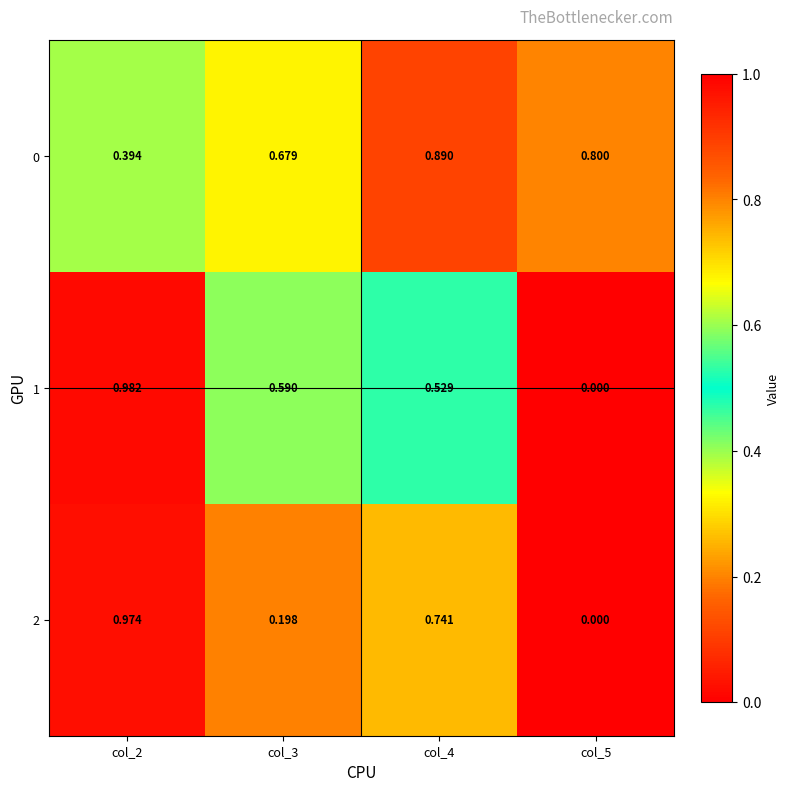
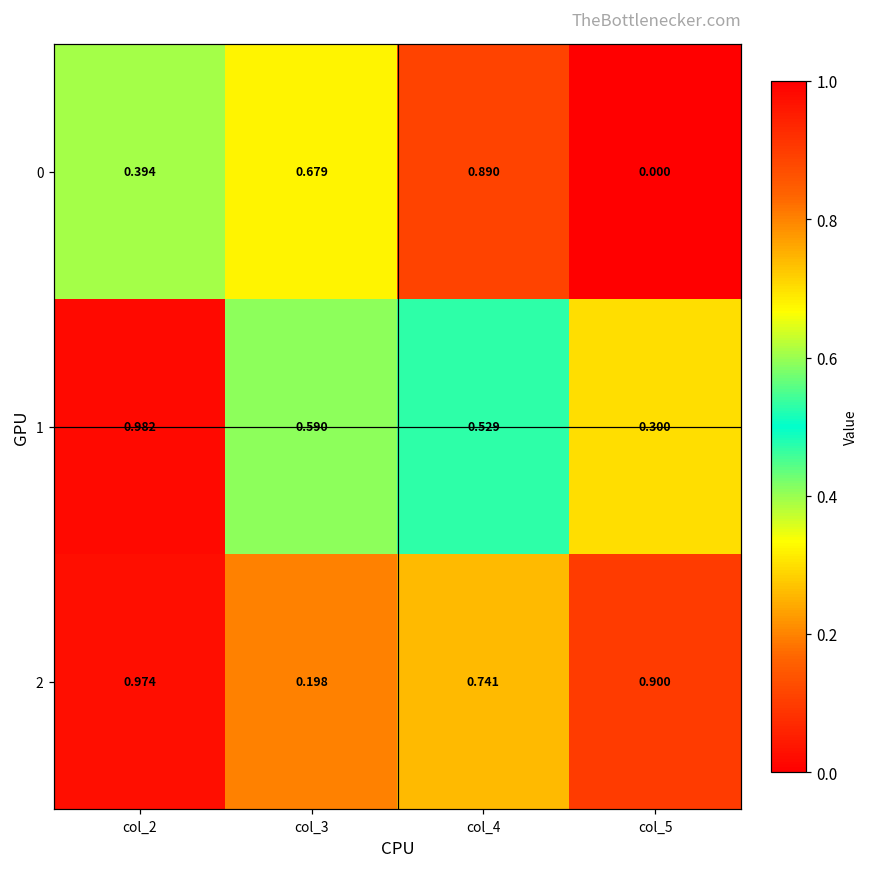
  {
    "0": {
      "col_2": 0.394,
      "col_3": 0.679,
      "col_4": 0.890,
-     "col_5": 0.800
+     "col_5": 0.000
    },
    "1": {
      "col_2": 0.982,
      "col_3": 0.590,
      "col_4": 0.529,
-     "col_5": 0.000
+     "col_5": 0.300
    },
    "2": {
      "col_2": 0.974,
      "col_3": 0.198,
      "col_4": 0.741,
-     "col_5": 0.000
+     "col_5": 0.900
    }
  }
